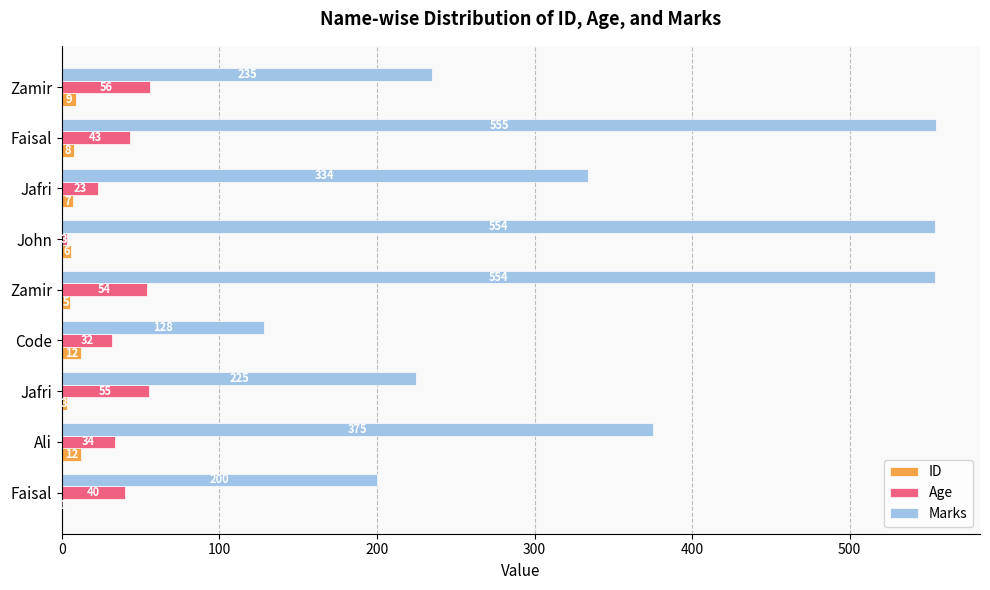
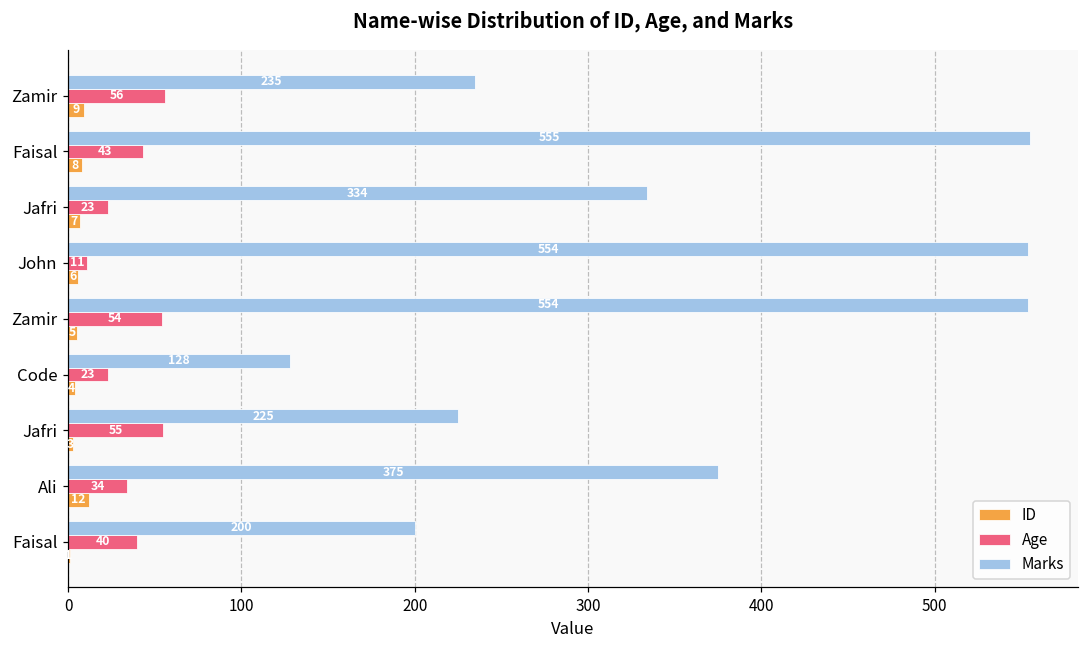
  {
    "ID": {
      "John": 6,
-     "Code": 12,
+     "Code": 4,
      "Ali": 12
    },
    "Age": {
-     "John": 3,
-     "Code": 32,
+     "John": 11,
+     "Code": 23,
      "Ali": 34
    },
    "Marks": {
      "John": 554,
      "Code": 128,
      "Ali": 375
    }
  }
